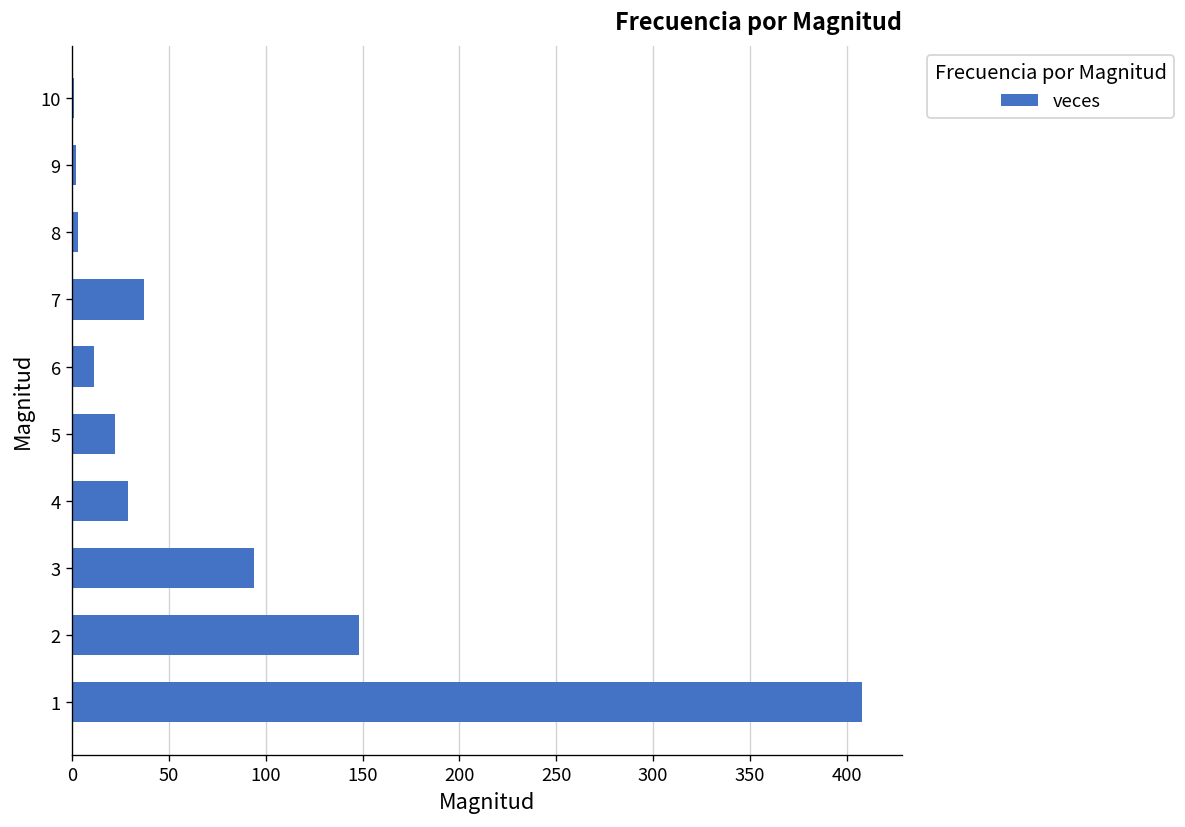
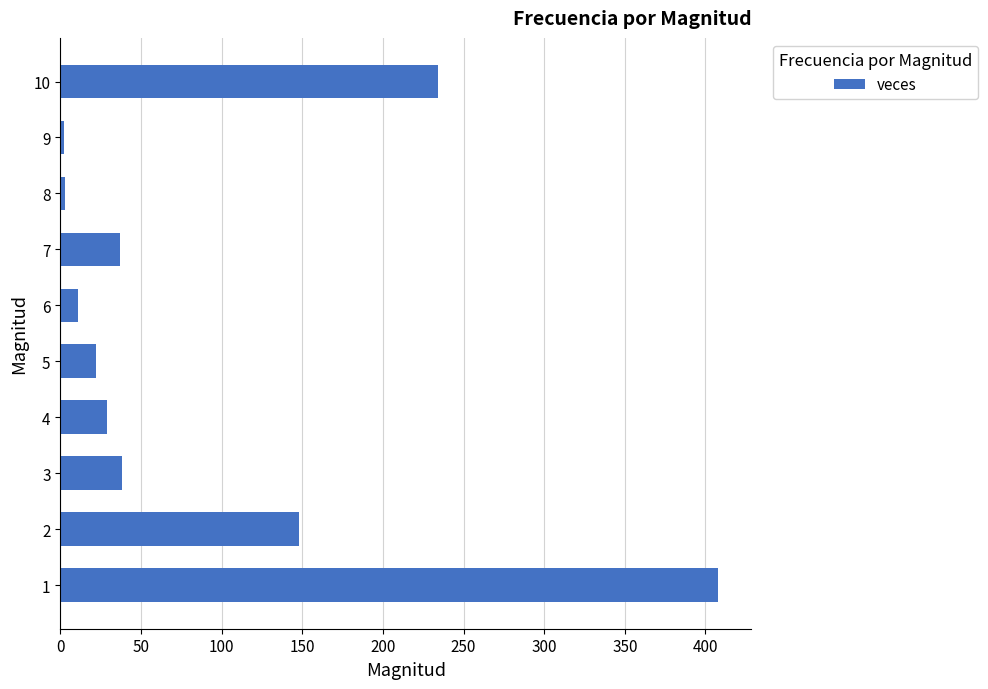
  {
-   "10": 1,
+   "10": 234,
    "9": 2,
    "8": 3,
    "7": 37,
    "6": 11,
    "5": 22,
    "4": 29,
-   "3": 94,
+   "3": 38,
    "2": 148,
    "1": 408
  }
